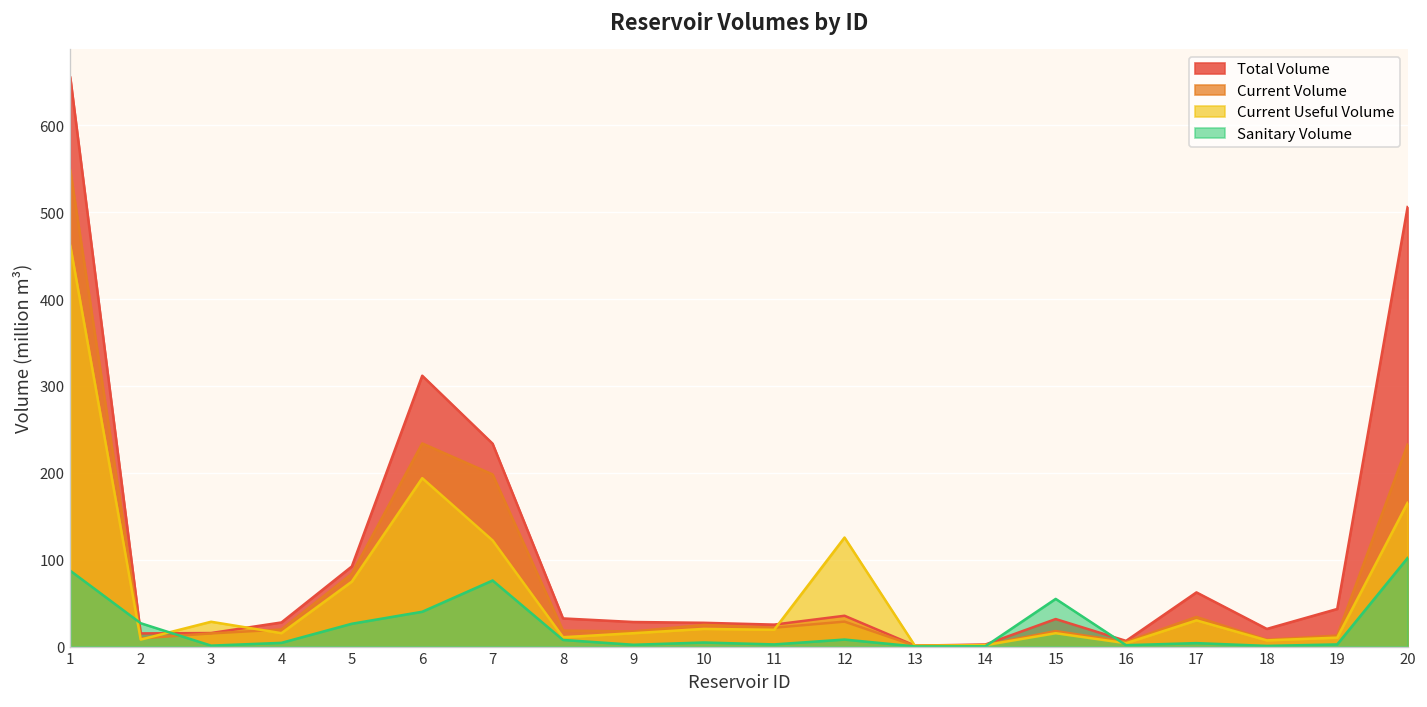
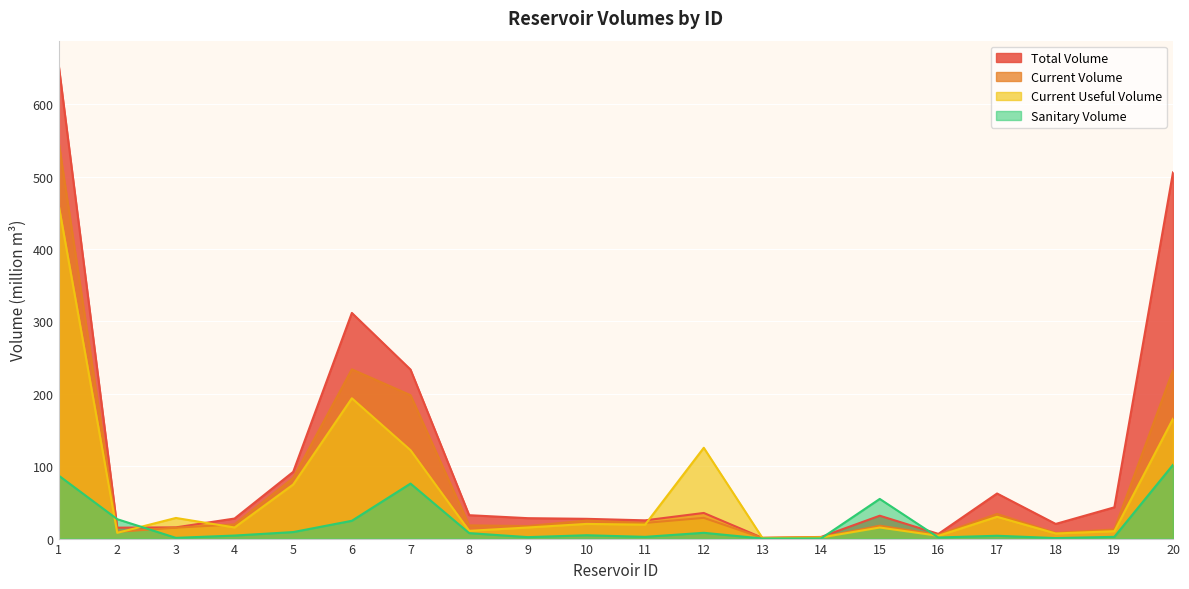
  {
    "Current Useful Volume": {
      "1": 460,
      "3": 30,
      "4": 20,
      "5": 70,
      "6": 190,
      "7": 120,
      "10": 20,
      "12": 130,
      "17": 30,
      "20": 170
    },
    "Sanitary Volume": {
      "1": 90,
      "2": 30,
      "3": 0,
      "4": 0,
-     "5": 30,
-     "6": 40,
+     "5": 10,
+     "6": 20,
      "7": 80,
      "9": 0,
      "10": 0,
      "11": 0,
      "12": 10,
      "15": 50,
      "17": 0,
      "18": 0,
      "19": 0,
      "20": 100
    }
  }
